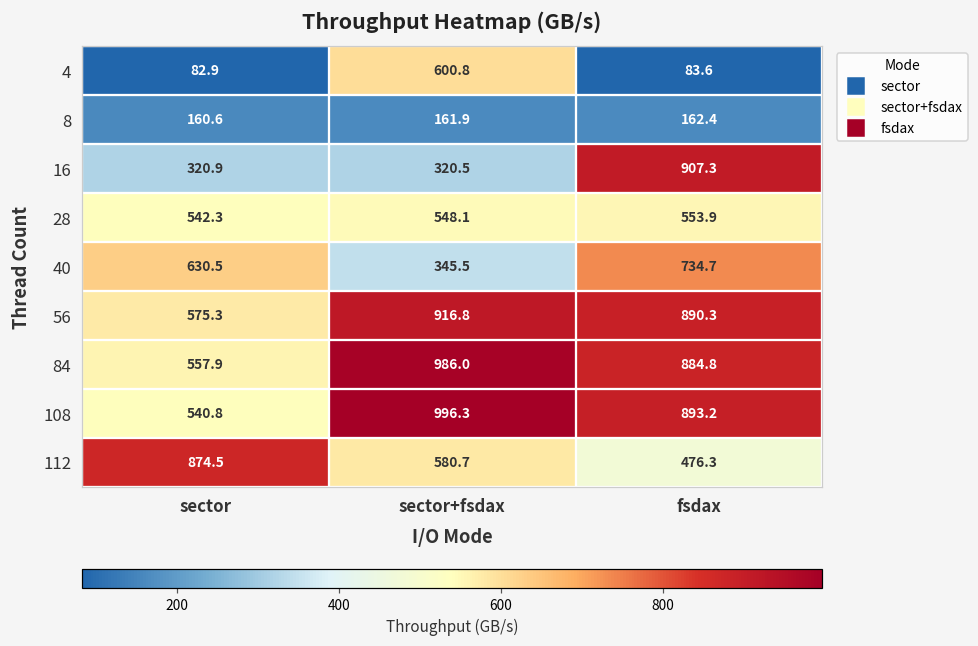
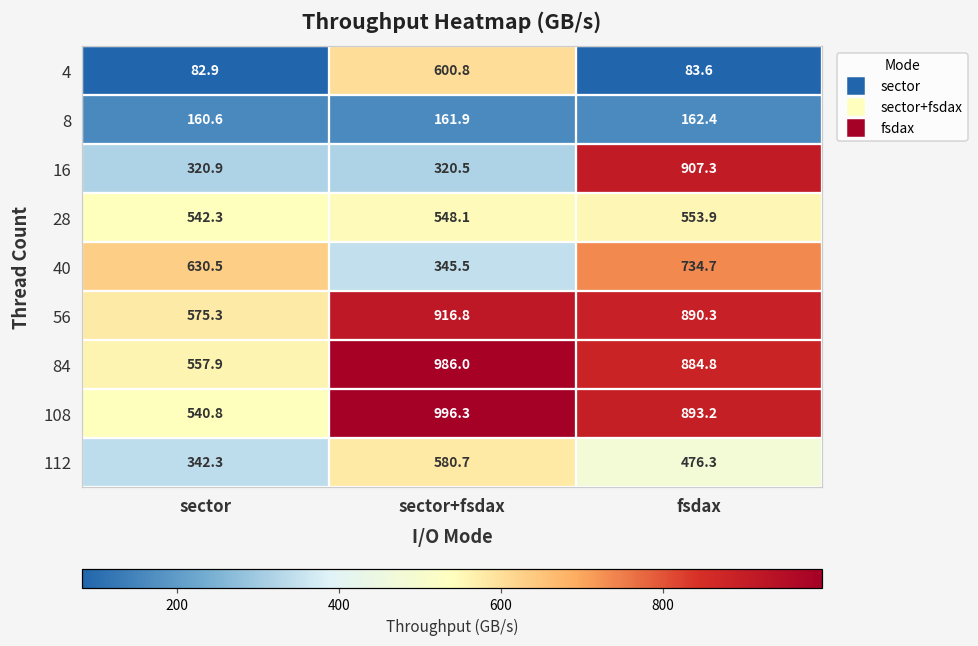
  {
    "4": {
      "sector": 82.9,
      "sector+fsdax": 600.8,
      "fsdax": 83.6
    },
    "8": {
      "sector": 160.6,
      "sector+fsdax": 161.9,
      "fsdax": 162.4
    },
    "16": {
      "sector": 320.9,
      "sector+fsdax": 320.5,
      "fsdax": 907.3
    },
    "28": {
      "sector": 542.3,
      "sector+fsdax": 548.1,
      "fsdax": 553.9
    },
    "40": {
      "sector": 630.5,
      "sector+fsdax": 345.5,
      "fsdax": 734.7
    },
    "56": {
      "sector": 575.3,
      "sector+fsdax": 916.8,
      "fsdax": 890.3
    },
    "84": {
      "sector": 557.9,
      "sector+fsdax": 986.0,
      "fsdax": 884.8
    },
    "108": {
      "sector": 540.8,
      "sector+fsdax": 996.3,
      "fsdax": 893.2
    },
    "112": {
-     "sector": 874.5,
+     "sector": 342.3,
      "sector+fsdax": 580.7,
      "fsdax": 476.3
    }
  }
